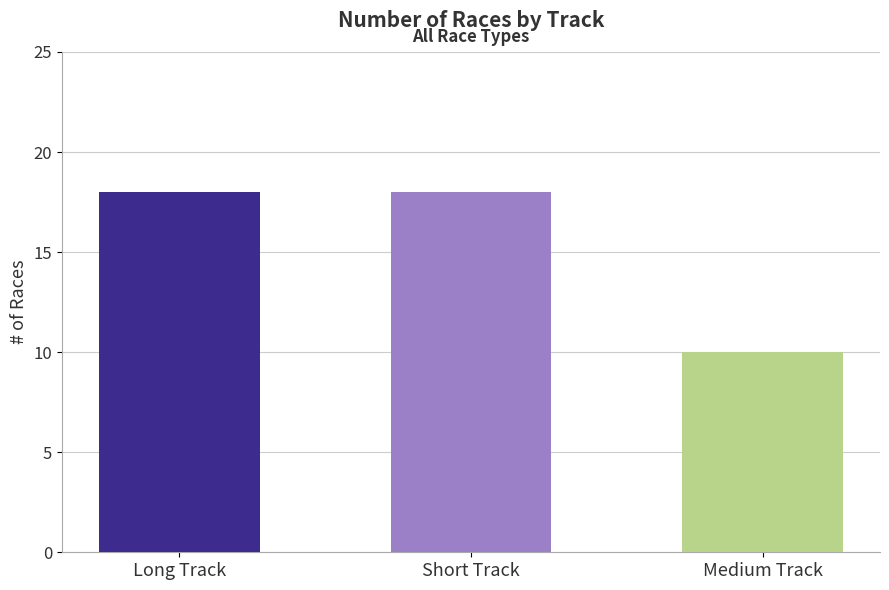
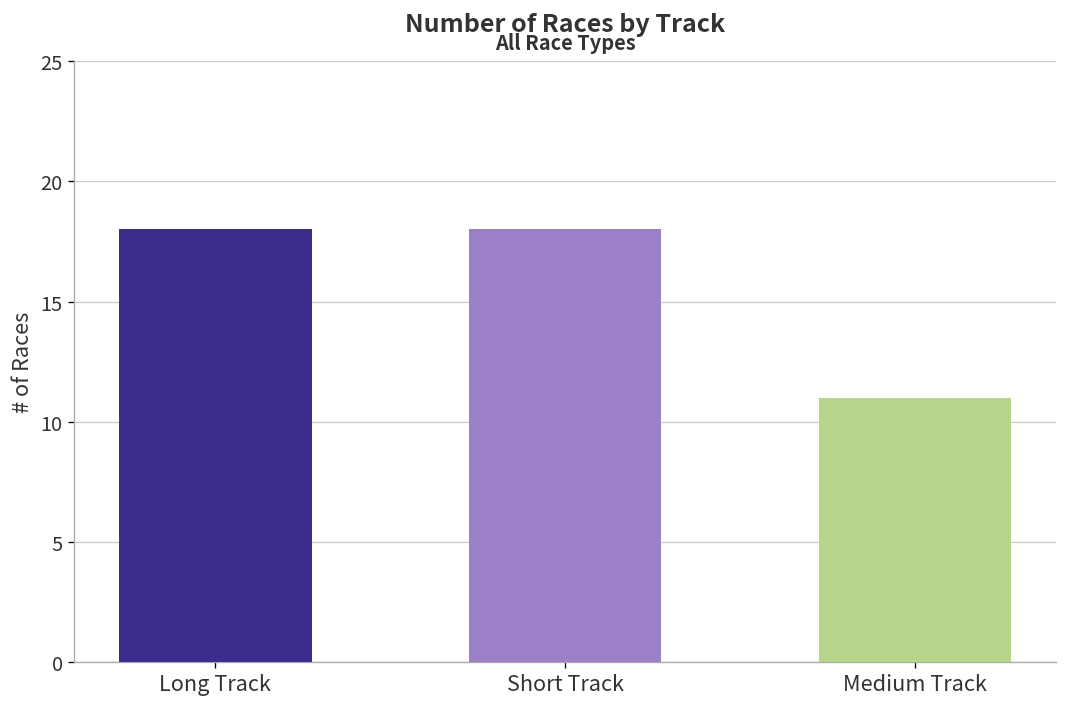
  {
    "Long Track": 18,
    "Short Track": 18,
-   "Medium Track": 10
+   "Medium Track": 11
  }
